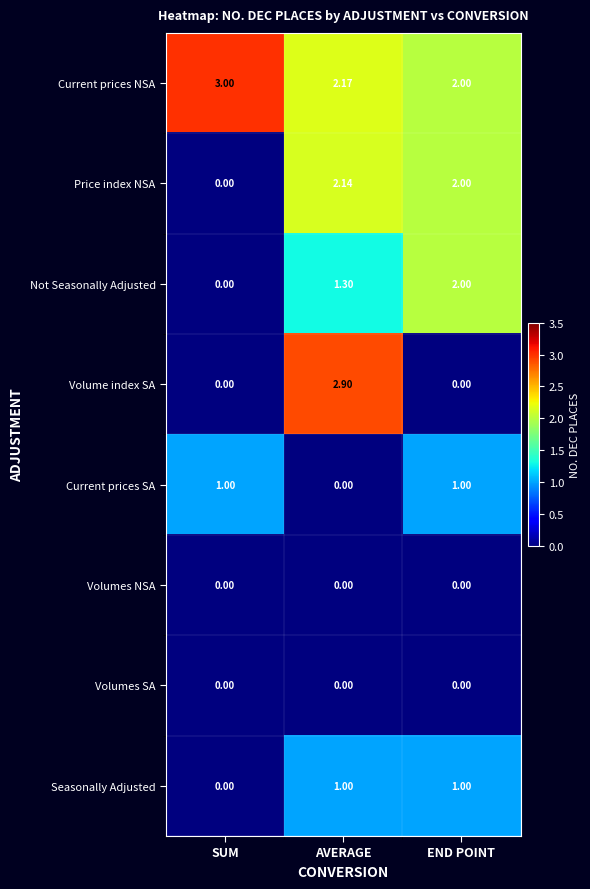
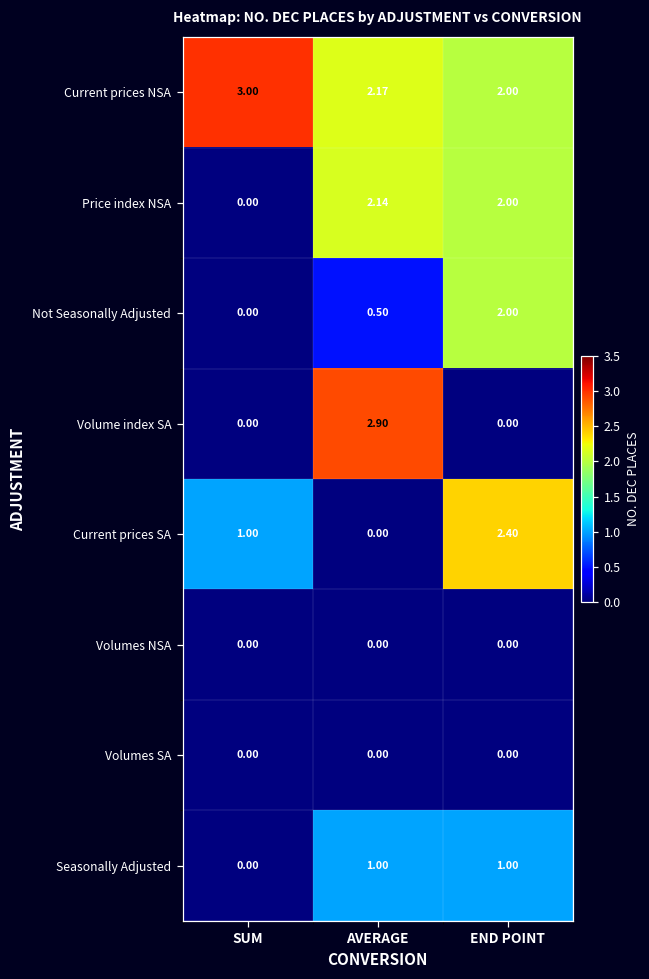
  {
    "Current prices NSA": {
      "SUM": 3.00,
      "AVERAGE": 2.17,
      "END POINT": 2.00
    },
    "Price index NSA": {
      "SUM": 0.00,
      "AVERAGE": 2.14,
      "END POINT": 2.00
    },
    "Not Seasonally Adjusted": {
      "SUM": 0.00,
-     "AVERAGE": 1.30,
+     "AVERAGE": 0.50,
      "END POINT": 2.00
    },
    "Volume index SA": {
      "SUM": 0.00,
      "AVERAGE": 2.90,
      "END POINT": 0.00
    },
    "Current prices SA": {
      "SUM": 1.00,
      "AVERAGE": 0.00,
-     "END POINT": 1.00
+     "END POINT": 2.40
    },
    "Volumes NSA": {
      "SUM": 0.00,
      "AVERAGE": 0.00,
      "END POINT": 0.00
    },
    "Volumes SA": {
      "SUM": 0.00,
      "AVERAGE": 0.00,
      "END POINT": 0.00
    },
    "Seasonally Adjusted": {
      "SUM": 0.00,
      "AVERAGE": 1.00,
      "END POINT": 1.00
    }
  }
